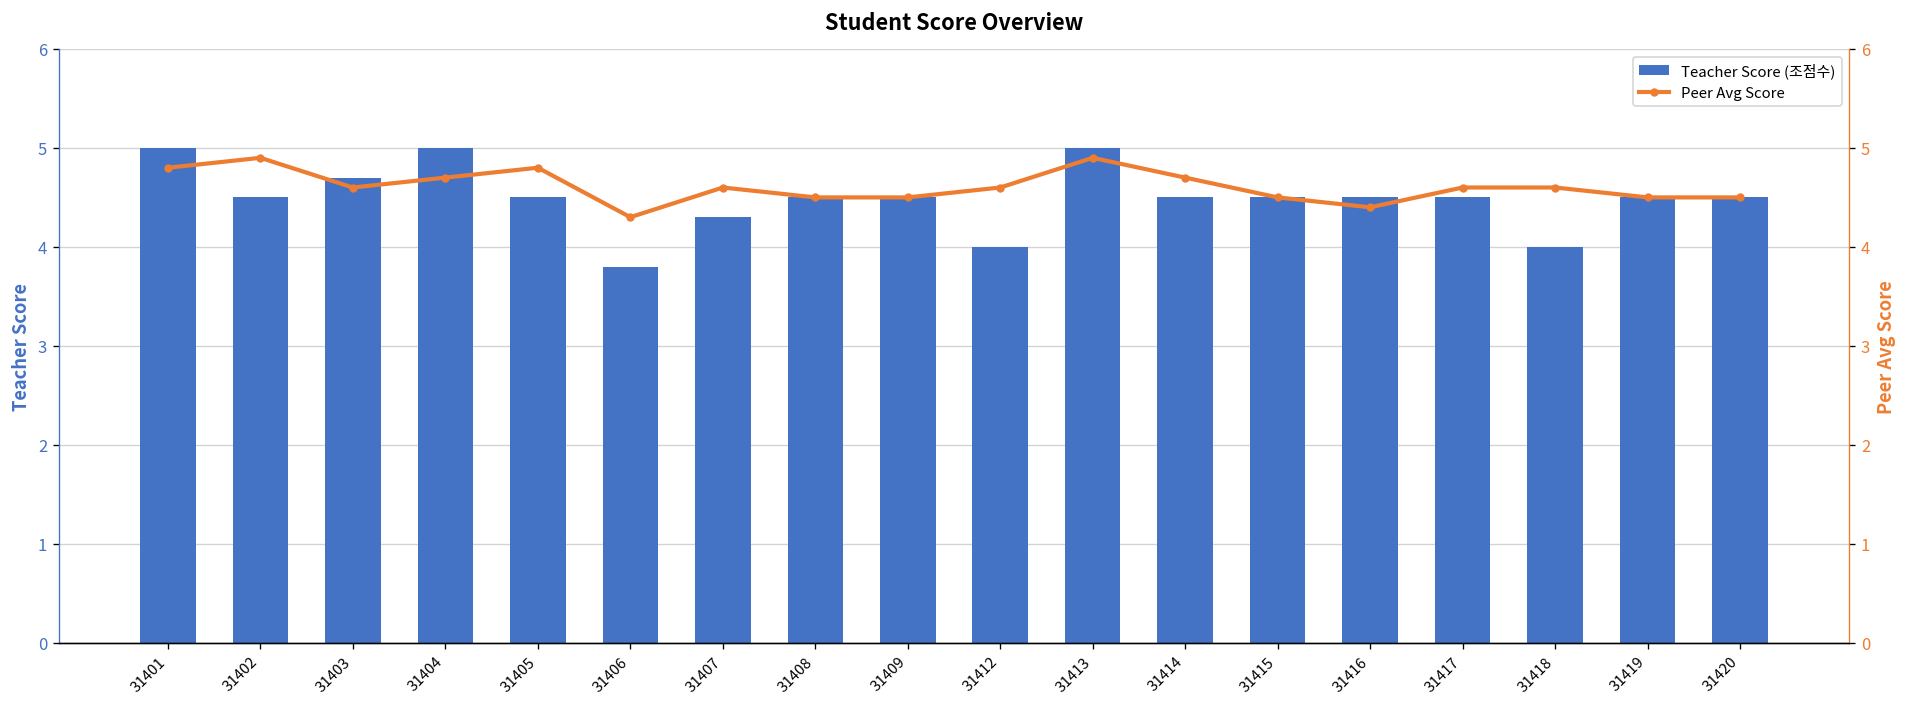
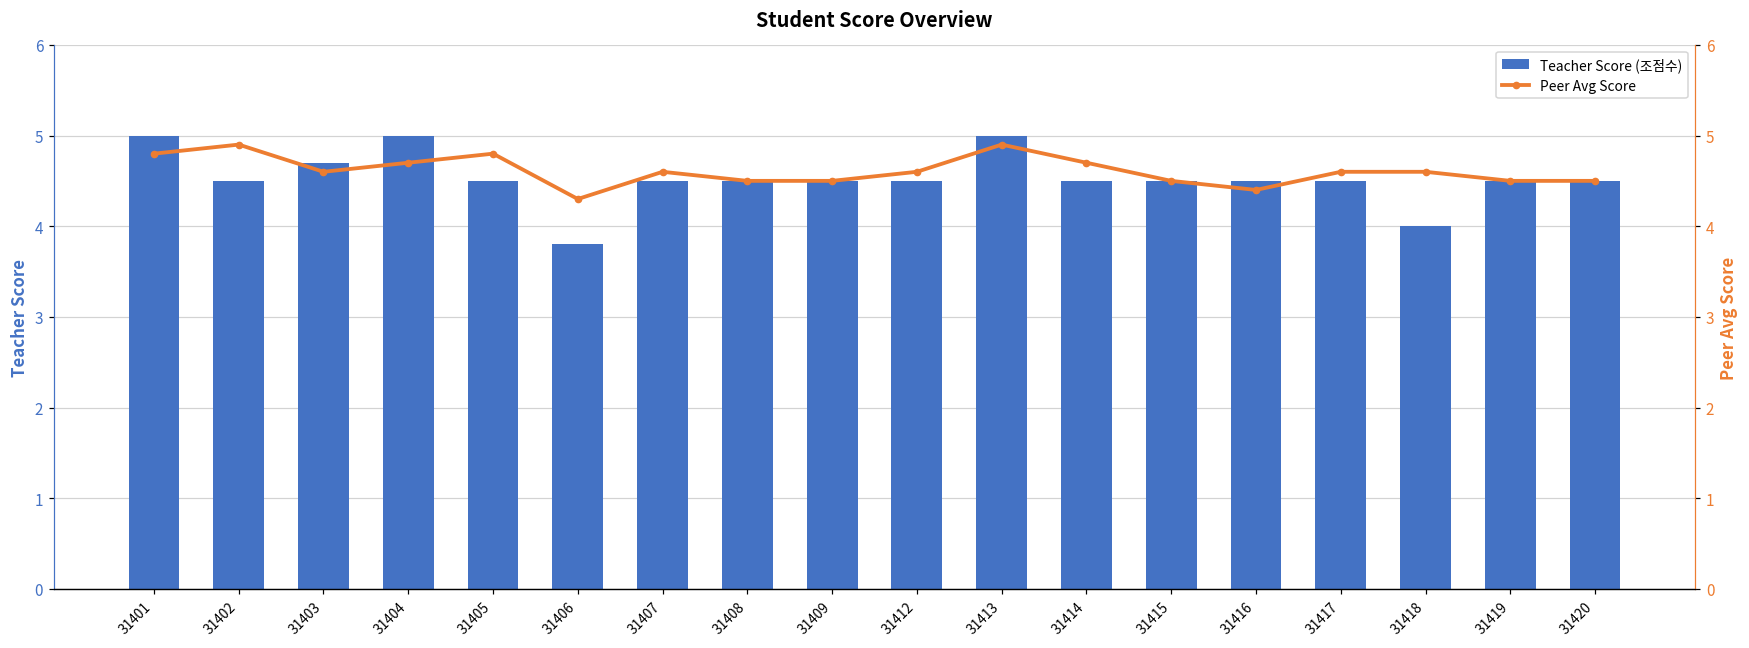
  {
    "Teacher Score (조점수)": {
      "31401": 5.0,
      "31402": 4.5,
      "31403": 4.7,
      "31404": 5.0,
      "31405": 4.5,
      "31406": 3.8,
-     "31407": 4.3,
+     "31407": 4.5,
      "31408": 4.5,
      "31409": 4.5,
-     "31412": 4.0,
+     "31412": 4.5,
      "31413": 5.0,
      "31414": 4.5,
      "31415": 4.5,
      "31416": 4.5,
      "31417": 4.5,
      "31418": 4.0,
      "31419": 4.5,
      "31420": 4.5
    },
    "Peer Avg Score": {
      "31401": 4.8,
      "31402": 4.9,
      "31403": 4.6,
      "31404": 4.7,
      "31405": 4.8,
      "31406": 4.3,
      "31407": 4.6,
      "31408": 4.5,
      "31409": 4.5,
      "31412": 4.6,
      "31413": 4.9,
      "31414": 4.7,
      "31415": 4.5,
      "31416": 4.4,
      "31417": 4.6,
      "31418": 4.6,
      "31419": 4.5,
      "31420": 4.5
    }
  }
